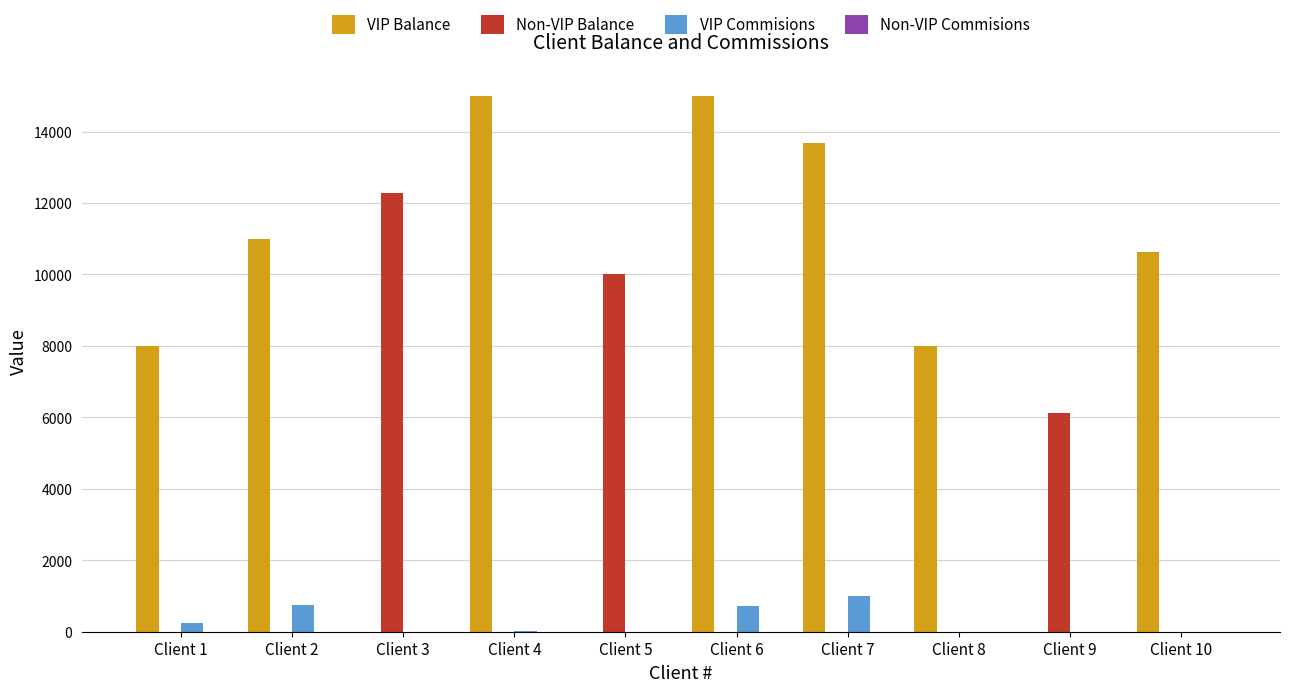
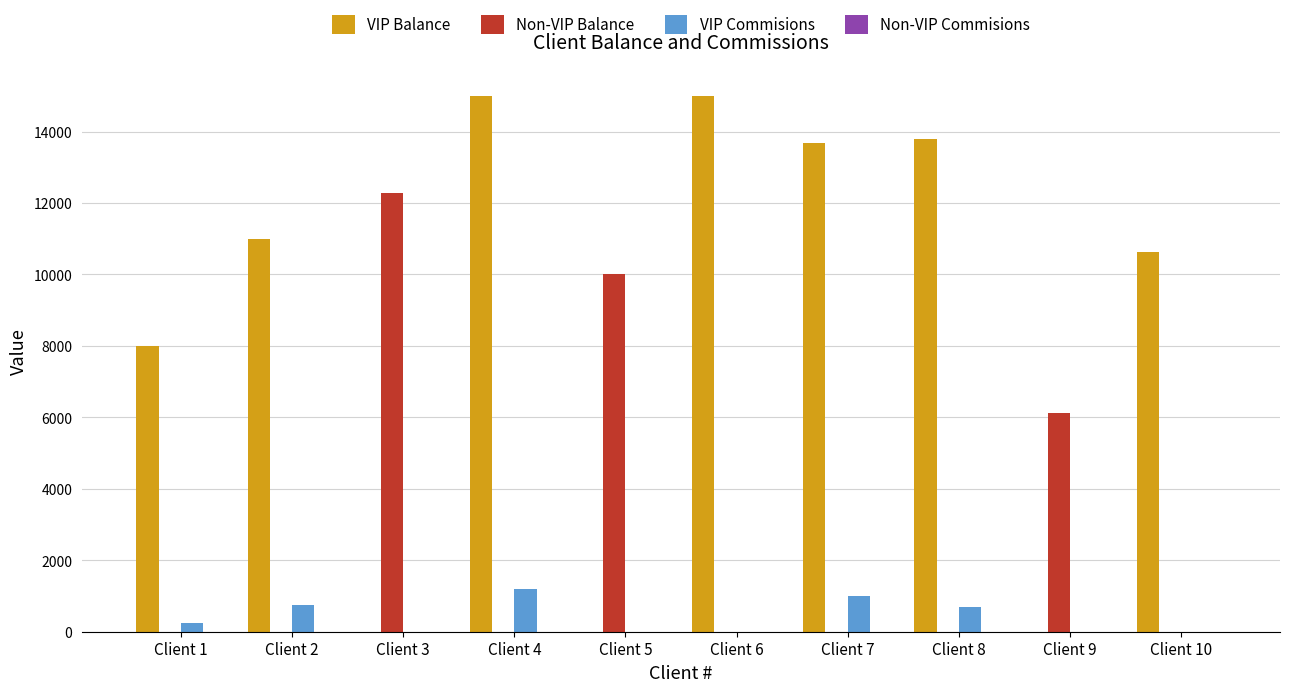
  {
    "VIP Balance": {
      "Client 1": 8000,
      "Client 2": 11000,
      "Client 3": 0,
      "Client 4": 15000,
      "Client 5": 0,
      "Client 6": 15000,
      "Client 7": 13700,
-     "Client 8": 8000,
+     "Client 8": 13800,
      "Client 9": 0,
      "Client 10": 10600
    },
    "Non-VIP Balance": {
      "Client 1": 0,
      "Client 2": 0,
      "Client 3": 12300,
      "Client 4": 0,
      "Client 5": 10000,
      "Client 6": 0,
      "Client 7": 0,
      "Client 8": 0,
      "Client 9": 6100,
      "Client 10": 0
    },
    "VIP Commisions": {
      "Client 1": 300,
      "Client 2": 700,
      "Client 3": 0,
-     "Client 4": 0,
+     "Client 4": 1200,
      "Client 5": 0,
-     "Client 6": 700,
+     "Client 6": 0,
      "Client 7": 1000,
-     "Client 8": 0,
+     "Client 8": 700,
      "Client 9": 0
    },
    "Non-VIP Commisions": {
      "Client 1": 0,
      "Client 2": 0,
      "Client 4": 0,
      "Client 6": 0,
      "Client 7": 0,
      "Client 8": 0,
      "Client 10": 0
    }
  }
